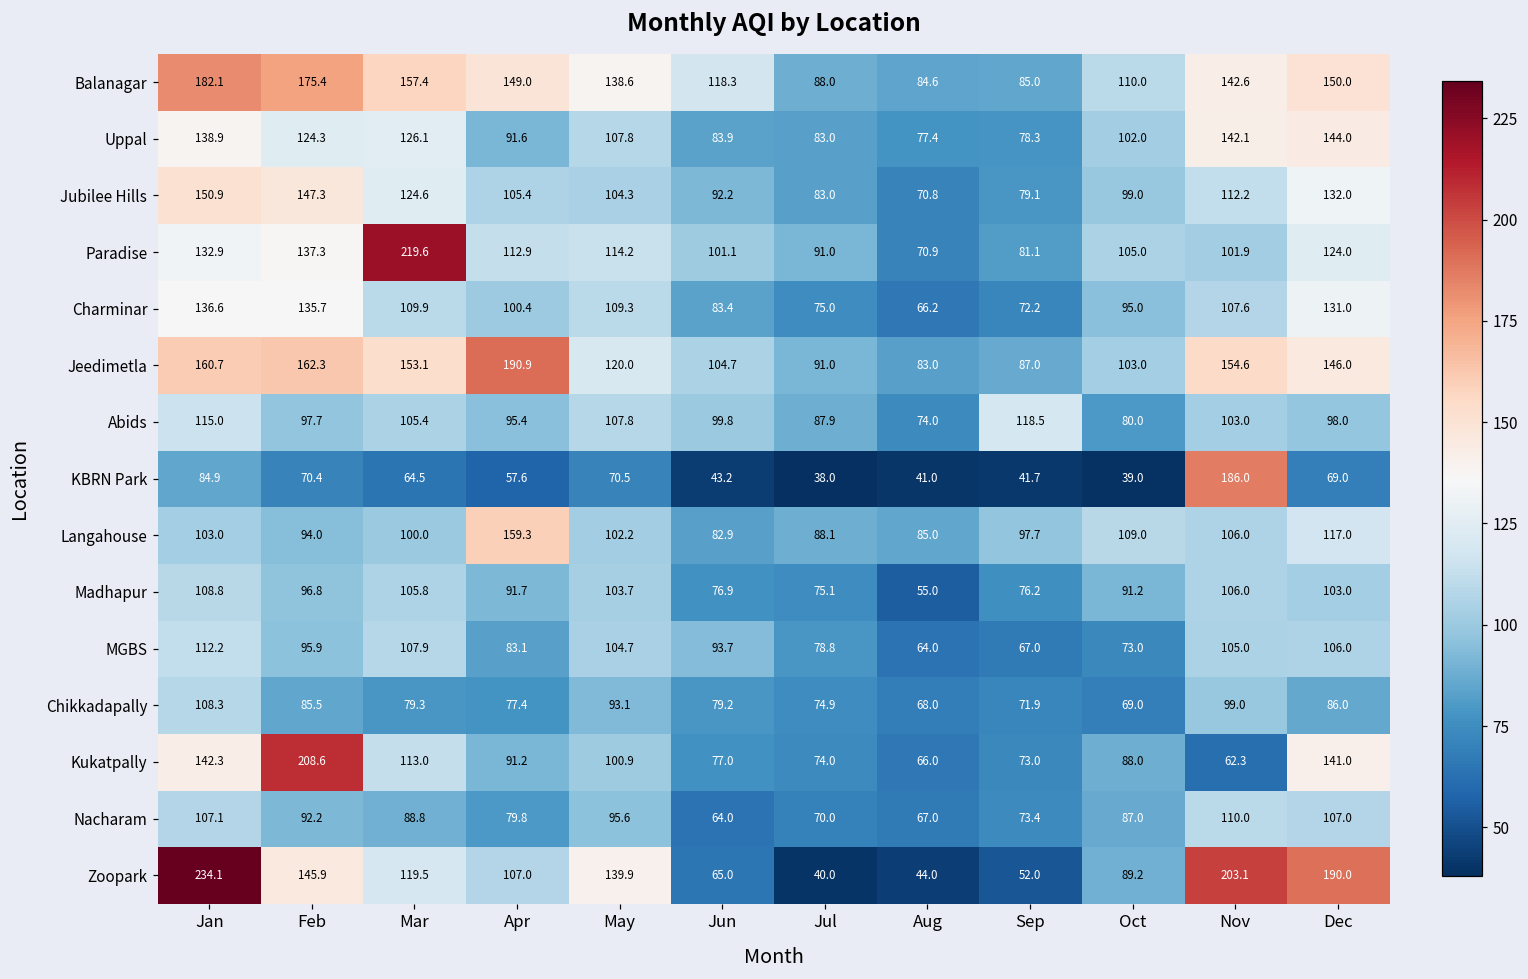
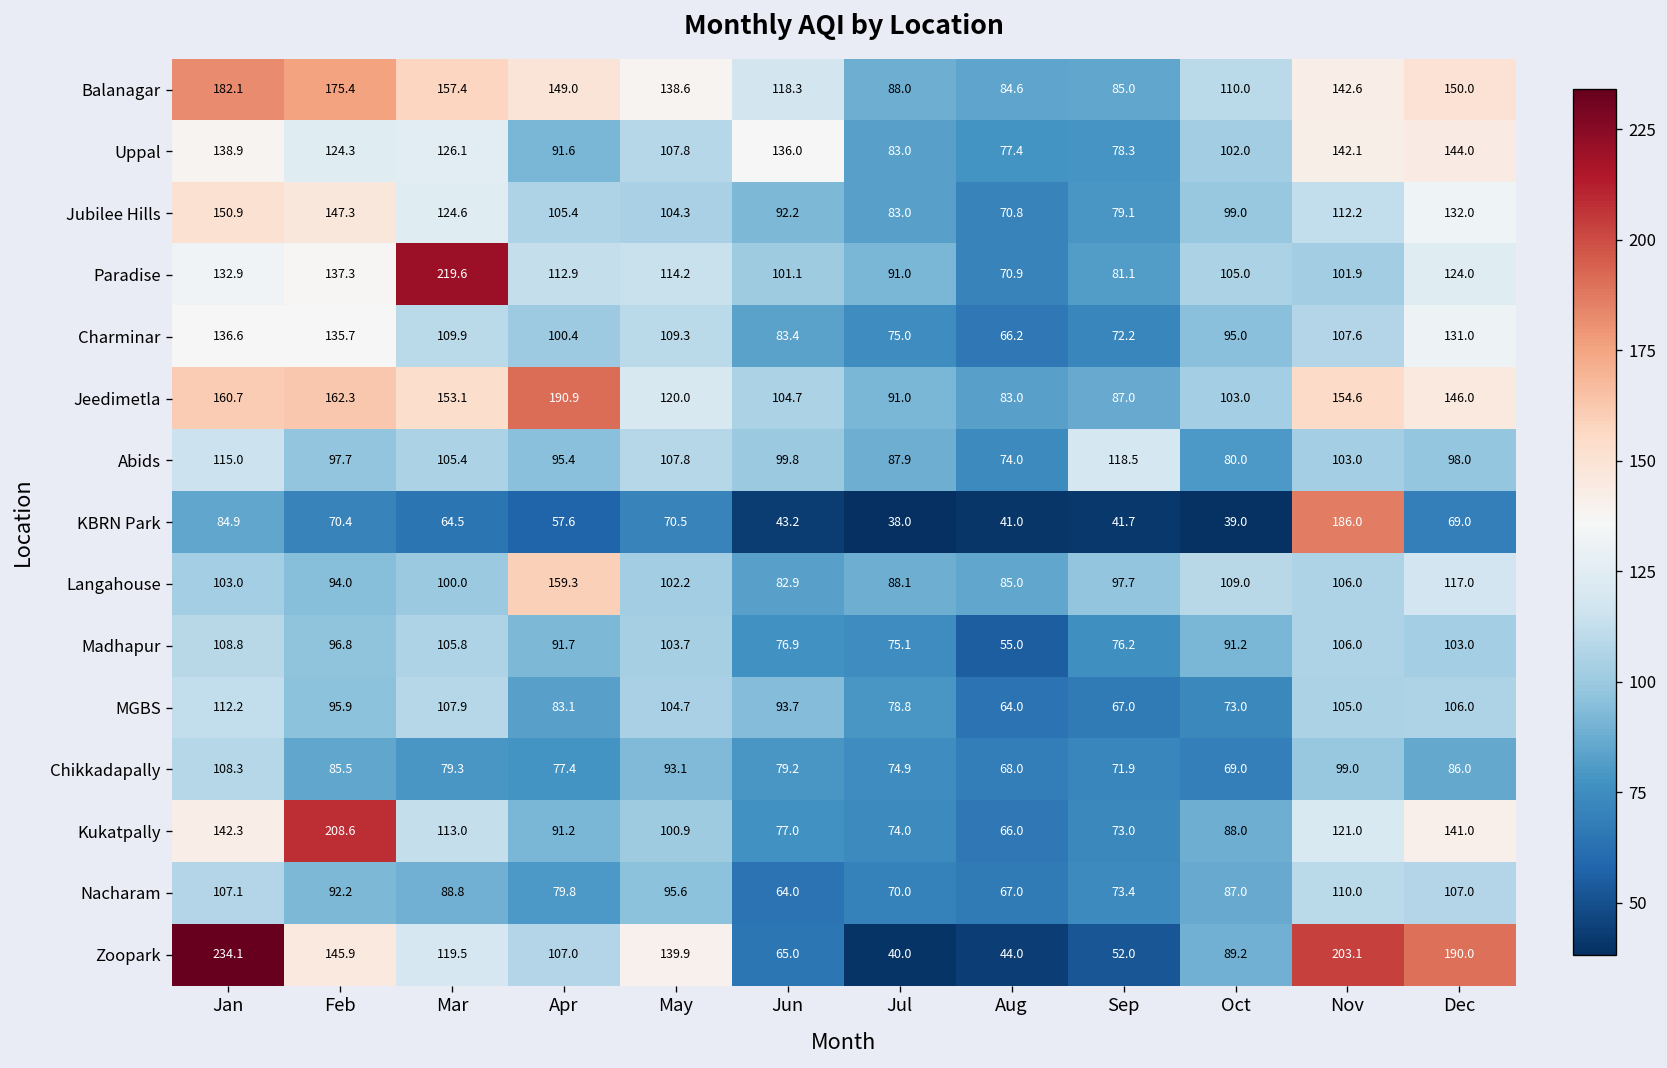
  {
    "Balanagar": {
      "Jan": 182.1,
      "Feb": 175.4,
      "Mar": 157.4,
      "Apr": 149.0,
      "May": 138.6,
      "Jun": 118.3,
      "Jul": 88.0,
      "Aug": 84.6,
      "Sep": 85.0,
      "Oct": 110.0,
      "Nov": 142.6,
      "Dec": 150.0
    },
    "Uppal": {
      "Jan": 138.9,
      "Feb": 124.3,
      "Mar": 126.1,
      "Apr": 91.6,
      "May": 107.8,
-     "Jun": 83.9,
+     "Jun": 136.0,
      "Jul": 83.0,
      "Aug": 77.4,
      "Sep": 78.3,
      "Oct": 102.0,
      "Nov": 142.1,
      "Dec": 144.0
    },
    "Jubilee Hills": {
      "Jan": 150.9,
      "Feb": 147.3,
      "Mar": 124.6,
      "Apr": 105.4,
      "May": 104.3,
      "Jun": 92.2,
      "Jul": 83.0,
      "Aug": 70.8,
      "Sep": 79.1,
      "Oct": 99.0,
      "Nov": 112.2,
      "Dec": 132.0
    },
    "Paradise": {
      "Jan": 132.9,
      "Feb": 137.3,
      "Mar": 219.6,
      "Apr": 112.9,
      "May": 114.2,
      "Jun": 101.1,
      "Jul": 91.0,
      "Aug": 70.9,
      "Sep": 81.1,
      "Oct": 105.0,
      "Nov": 101.9,
      "Dec": 124.0
    },
    "Charminar": {
      "Jan": 136.6,
      "Feb": 135.7,
      "Mar": 109.9,
      "Apr": 100.4,
      "May": 109.3,
      "Jun": 83.4,
      "Jul": 75.0,
      "Aug": 66.2,
      "Sep": 72.2,
      "Oct": 95.0,
      "Nov": 107.6,
      "Dec": 131.0
    },
    "Jeedimetla": {
      "Jan": 160.7,
      "Feb": 162.3,
      "Mar": 153.1,
      "Apr": 190.9,
      "May": 120.0,
      "Jun": 104.7,
      "Jul": 91.0,
      "Aug": 83.0,
      "Sep": 87.0,
      "Oct": 103.0,
      "Nov": 154.6,
      "Dec": 146.0
    },
    "Abids": {
      "Jan": 115.0,
      "Feb": 97.7,
      "Mar": 105.4,
      "Apr": 95.4,
      "May": 107.8,
      "Jun": 99.8,
      "Jul": 87.9,
      "Aug": 74.0,
      "Sep": 118.5,
      "Oct": 80.0,
      "Nov": 103.0,
      "Dec": 98.0
    },
    "KBRN Park": {
      "Jan": 84.9,
      "Feb": 70.4,
      "Mar": 64.5,
      "Apr": 57.6,
      "May": 70.5,
      "Jun": 43.2,
      "Jul": 38.0,
      "Aug": 41.0,
      "Sep": 41.7,
      "Oct": 39.0,
      "Nov": 186.0,
      "Dec": 69.0
    },
    "Langahouse": {
      "Jan": 103.0,
      "Feb": 94.0,
      "Mar": 100.0,
      "Apr": 159.3,
      "May": 102.2,
      "Jun": 82.9,
      "Jul": 88.1,
      "Aug": 85.0,
      "Sep": 97.7,
      "Oct": 109.0,
      "Nov": 106.0,
      "Dec": 117.0
    },
    "Madhapur": {
      "Jan": 108.8,
      "Feb": 96.8,
      "Mar": 105.8,
      "Apr": 91.7,
      "May": 103.7,
      "Jun": 76.9,
      "Jul": 75.1,
      "Aug": 55.0,
      "Sep": 76.2,
      "Oct": 91.2,
      "Nov": 106.0,
      "Dec": 103.0
    },
    "MGBS": {
      "Jan": 112.2,
      "Feb": 95.9,
      "Mar": 107.9,
      "Apr": 83.1,
      "May": 104.7,
      "Jun": 93.7,
      "Jul": 78.8,
      "Aug": 64.0,
      "Sep": 67.0,
      "Oct": 73.0,
      "Nov": 105.0,
      "Dec": 106.0
    },
    "Chikkadapally": {
      "Jan": 108.3,
      "Feb": 85.5,
      "Mar": 79.3,
      "Apr": 77.4,
      "May": 93.1,
      "Jun": 79.2,
      "Jul": 74.9,
      "Aug": 68.0,
      "Sep": 71.9,
      "Oct": 69.0,
      "Nov": 99.0,
      "Dec": 86.0
    },
    "Kukatpally": {
      "Jan": 142.3,
      "Feb": 208.6,
      "Mar": 113.0,
      "Apr": 91.2,
      "May": 100.9,
      "Jun": 77.0,
      "Jul": 74.0,
      "Aug": 66.0,
      "Sep": 73.0,
      "Oct": 88.0,
-     "Nov": 62.3,
+     "Nov": 121.0,
      "Dec": 141.0
    },
    "Nacharam": {
      "Jan": 107.1,
      "Feb": 92.2,
      "Mar": 88.8,
      "Apr": 79.8,
      "May": 95.6,
      "Jun": 64.0,
      "Jul": 70.0,
      "Aug": 67.0,
      "Sep": 73.4,
      "Oct": 87.0,
      "Nov": 110.0,
      "Dec": 107.0
    },
    "Zoopark": {
      "Jan": 234.1,
      "Feb": 145.9,
      "Mar": 119.5,
      "Apr": 107.0,
      "May": 139.9,
      "Jun": 65.0,
      "Jul": 40.0,
      "Aug": 44.0,
      "Sep": 52.0,
      "Oct": 89.2,
      "Nov": 203.1,
      "Dec": 190.0
    }
  }
